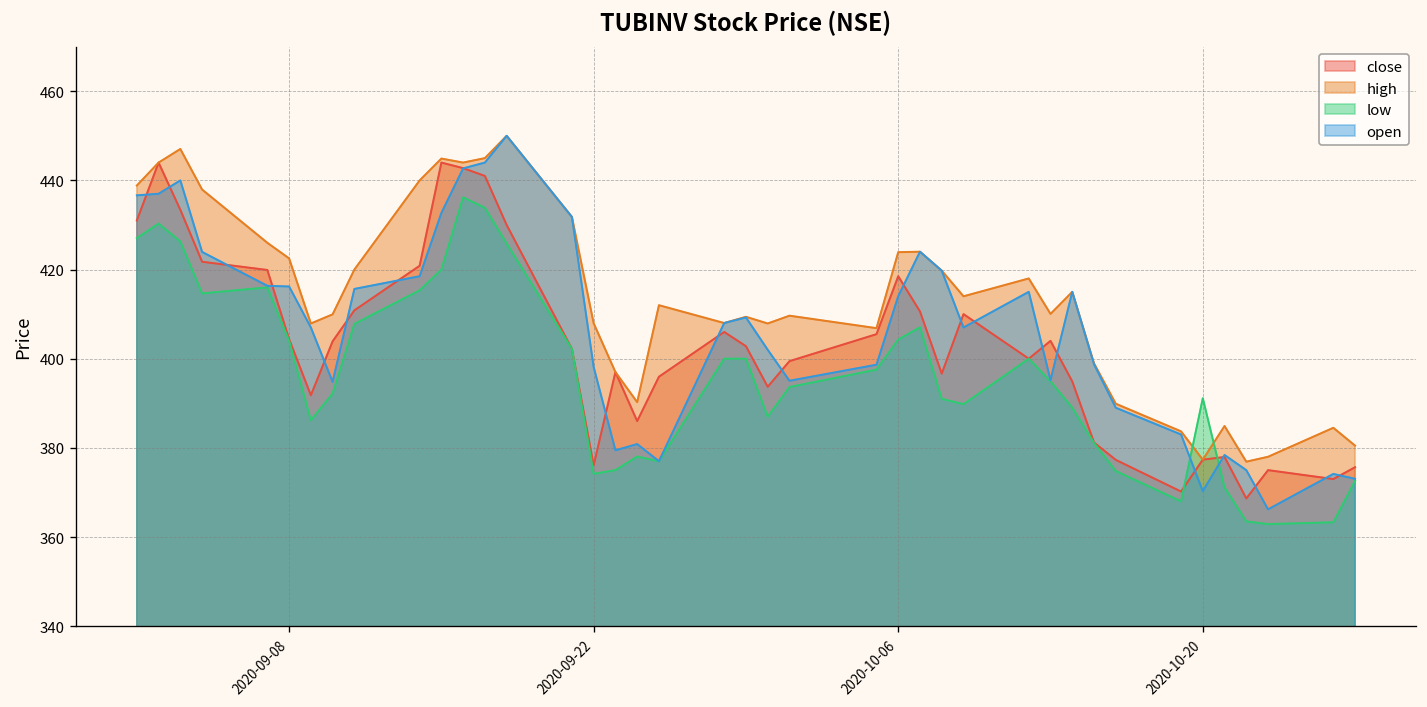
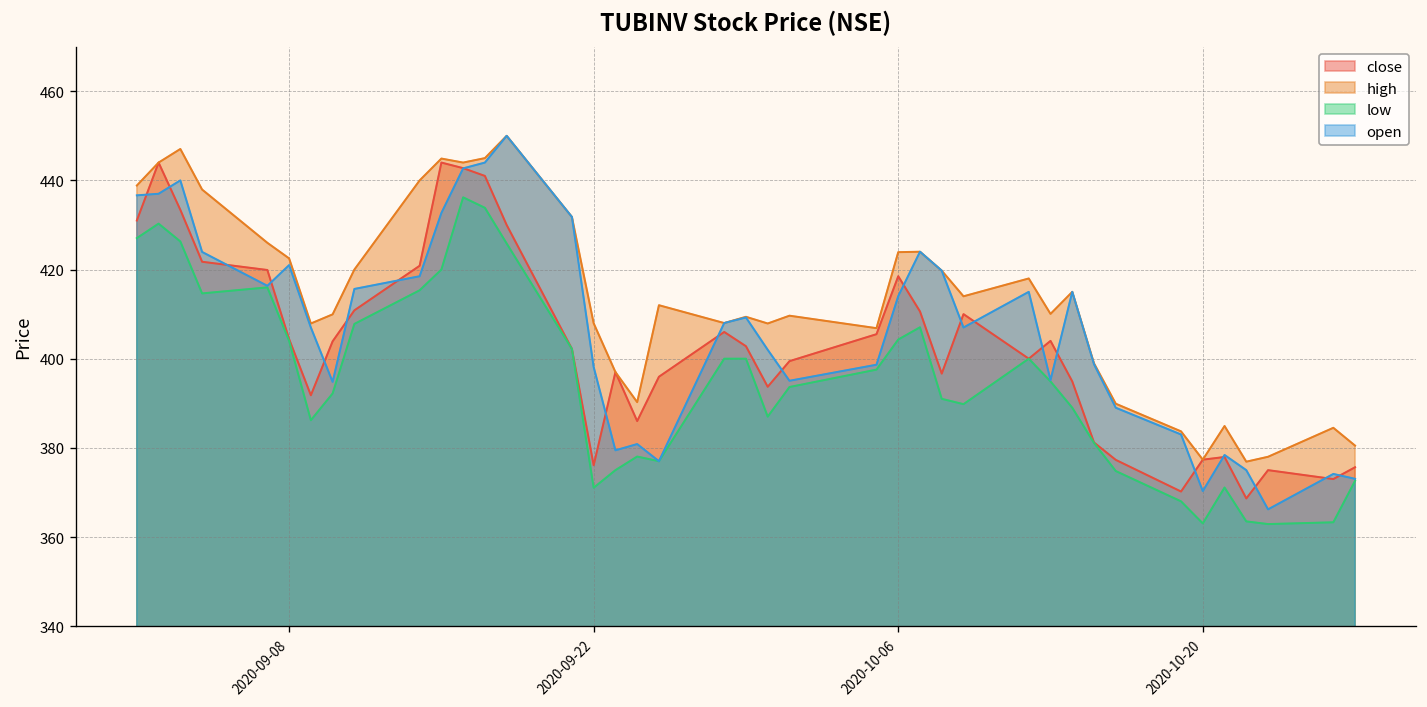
  {
    "low": {
-     "2020-09-22": 374,
+     "2020-09-22": 371,
      "2020-10-06": 404,
-     "2020-10-20": 391
+     "2020-10-20": 363
    },
    "open": {
-     "2020-09-08": 416,
+     "2020-09-08": 421,
      "2020-09-22": 398,
      "2020-10-06": 414,
      "2020-10-20": 370
    }
  }
